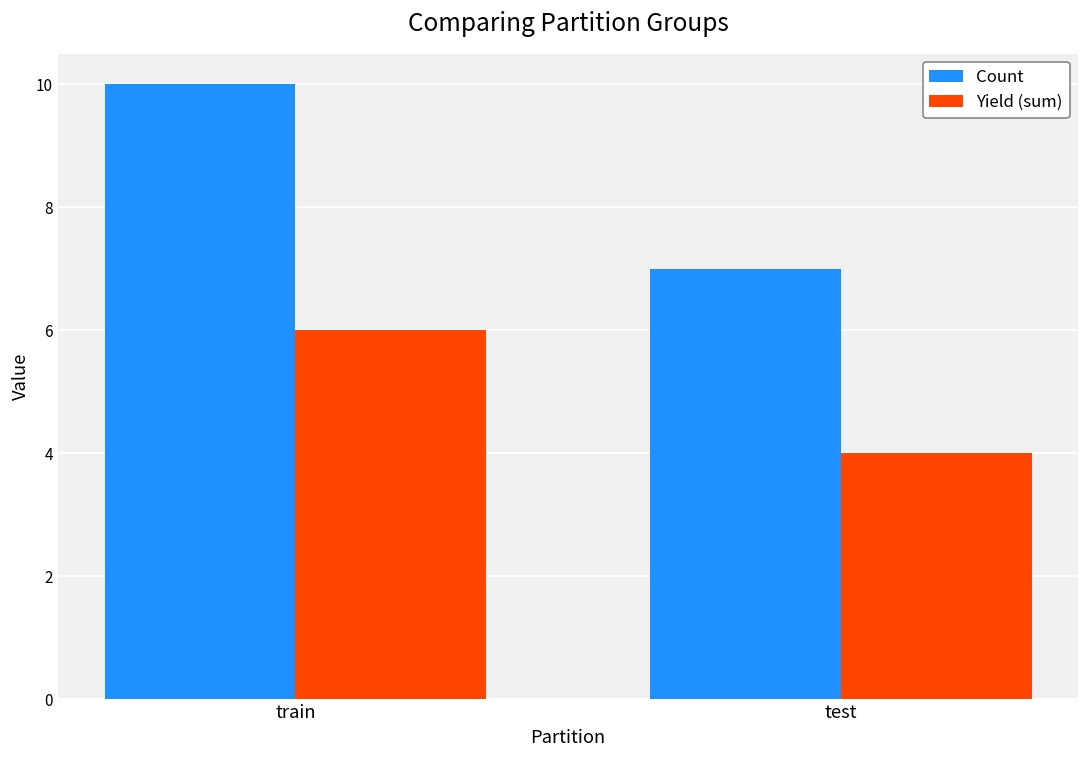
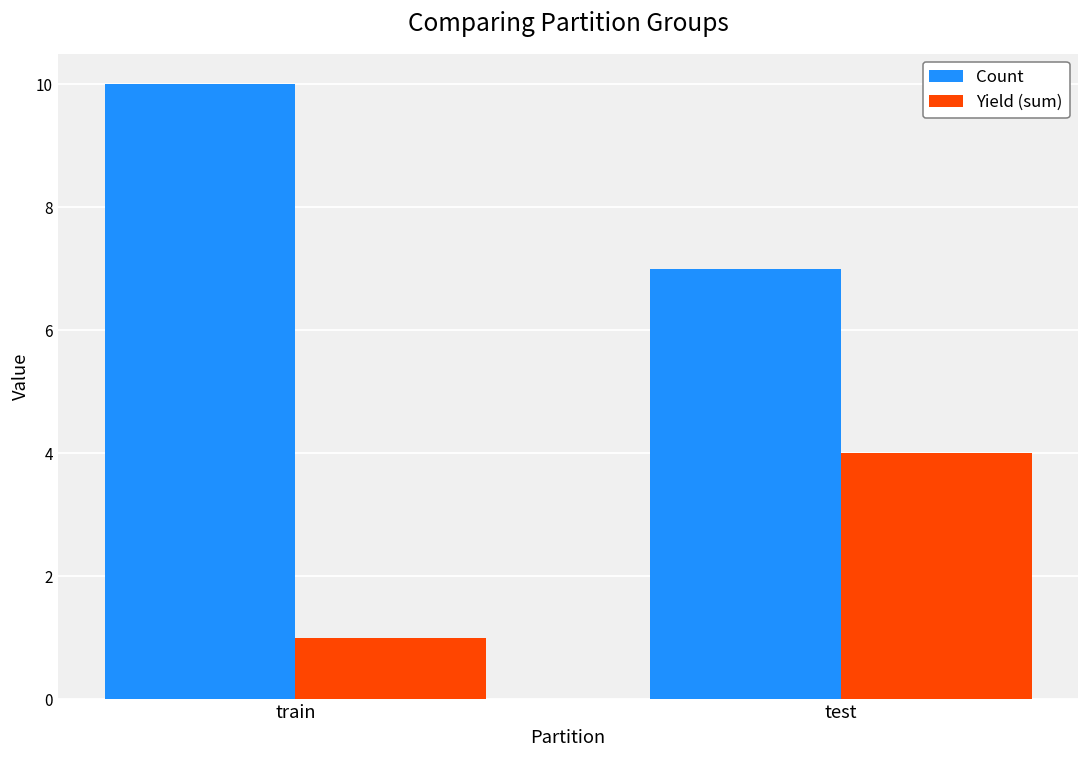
  {
    "Count": {
      "train": 10,
      "test": 7
    },
    "Yield (sum)": {
-     "train": 6,
+     "train": 1,
      "test": 4
    }
  }
